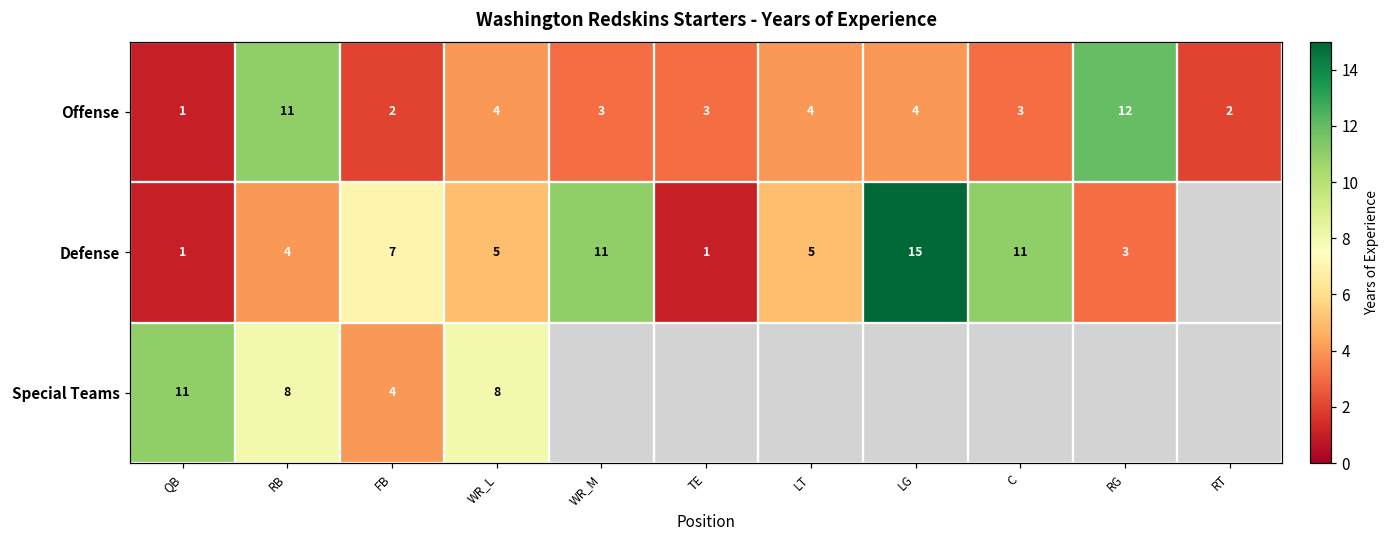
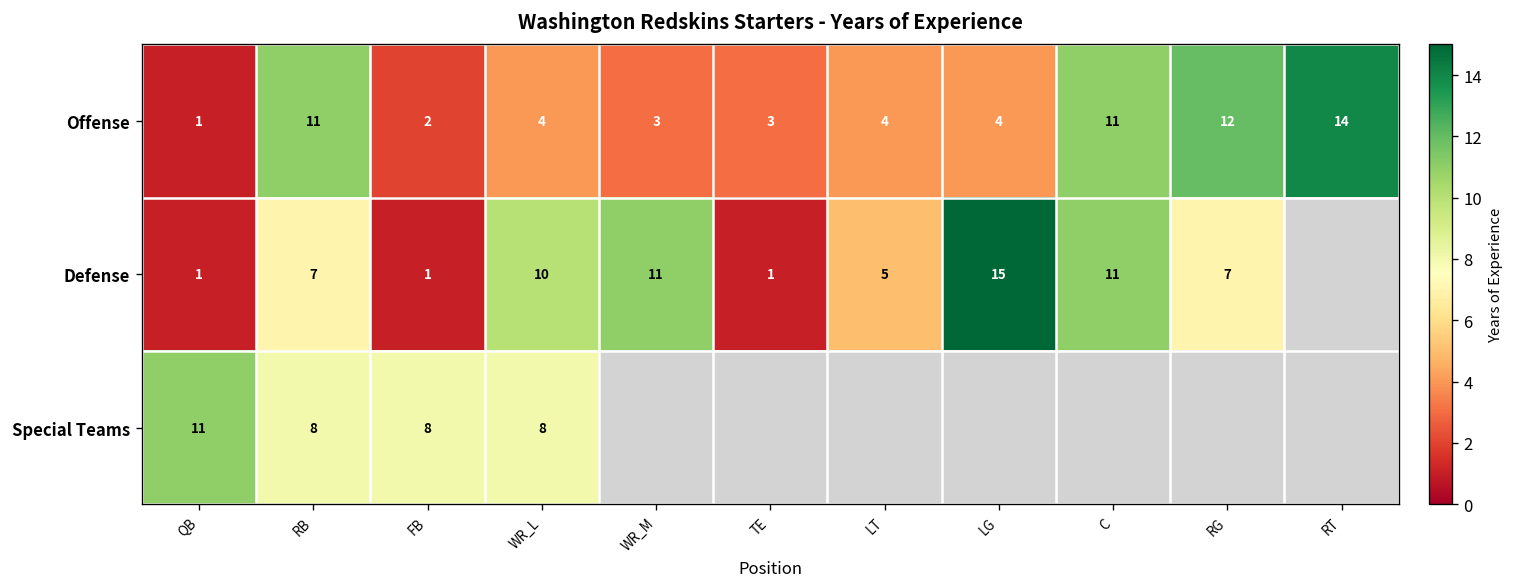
  {
    "Offense": {
      "QB": 1,
      "RB": 11,
      "FB": 2,
      "WR_L": 4,
      "WR_M": 3,
      "TE": 3,
      "LT": 4,
      "LG": 4,
-     "C": 3,
+     "C": 11,
      "RG": 12,
-     "RT": 2
+     "RT": 14
    },
    "Defense": {
      "QB": 1,
-     "RB": 4,
-     "FB": 7,
-     "WR_L": 5,
+     "RB": 7,
+     "FB": 1,
+     "WR_L": 10,
      "WR_M": 11,
      "TE": 1,
      "LT": 5,
      "LG": 15,
      "C": 11,
-     "RG": 3
+     "RG": 7
    },
    "Special Teams": {
      "QB": 11,
      "RB": 8,
-     "FB": 4,
+     "FB": 8,
      "WR_L": 8
    }
  }
